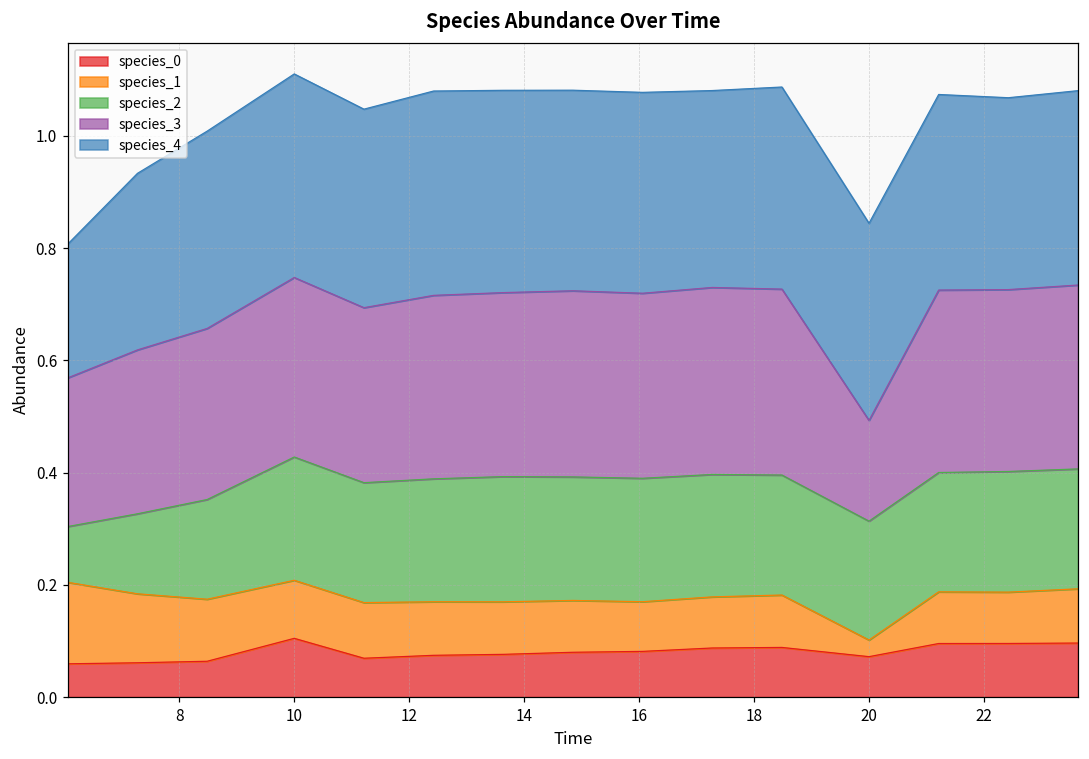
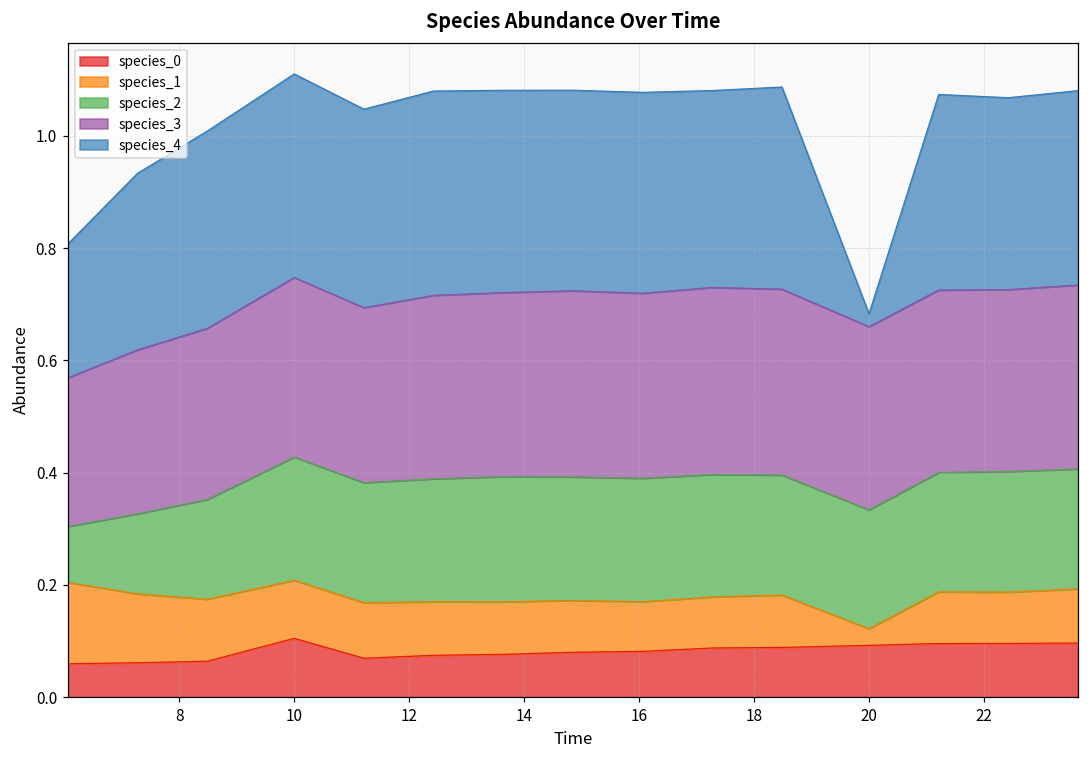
  {
    "species_0": {
      "10": 0.10,
-     "20": 0.07
+     "20": 0.09
    },
    "species_1": {
      "10": 0.10,
      "20": 0.03
    },
    "species_2": {
      "10": 0.22,
      "20": 0.21
    },
    "species_3": {
      "10": 0.32,
-     "20": 0.18
+     "20": 0.33
    },
    "species_4": {
      "10": 0.36,
-     "20": 0.35
+     "20": 0.02
    }
  }
